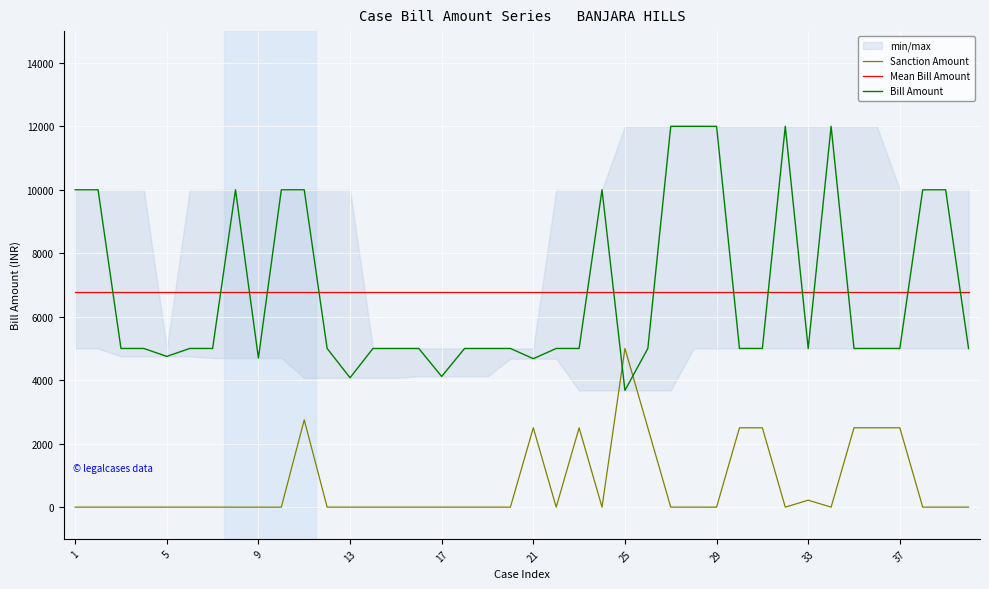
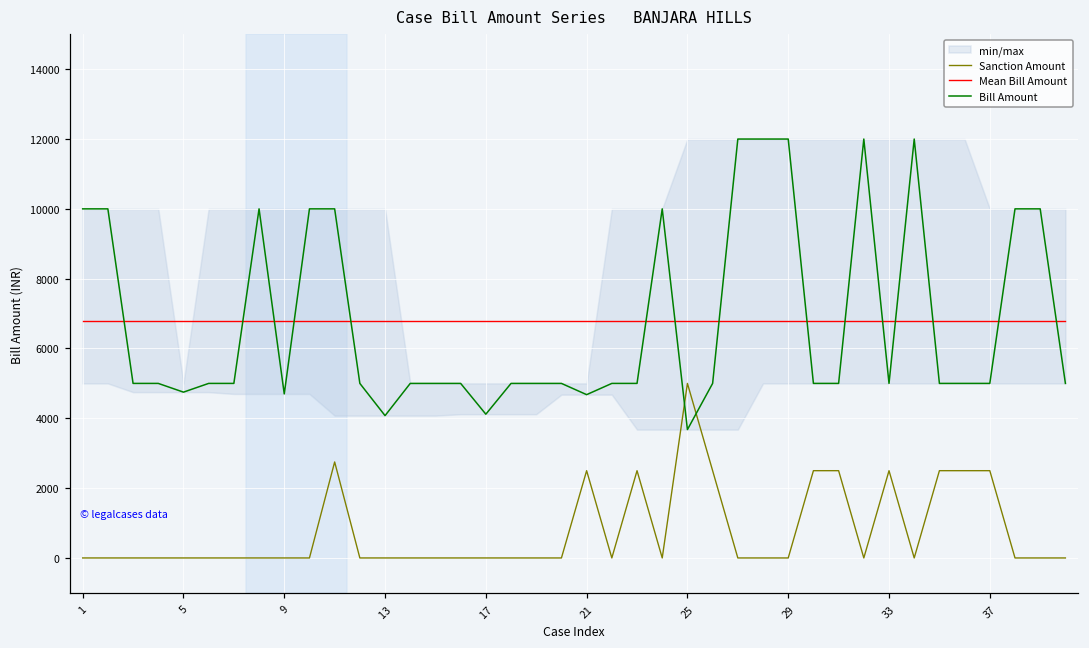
  {
    "Sanction Amount": {
      "1": 0,
      "5": 0,
      "13": 0,
      "17": 0,
      "21": 2500,
      "25": 5000,
      "29": 0,
-     "33": 200,
+     "33": 2500,
      "37": 2500
    },
    "Mean Bill Amount": {
      "1": 6800,
      "5": 6800,
      "13": 6800,
      "17": 6800,
      "21": 6800,
      "25": 6800,
      "29": 6800,
      "33": 6800,
      "37": 6800
    },
    "Bill Amount": {
      "5": 4800,
      "13": 4100,
      "17": 4100,
      "21": 4700,
      "25": 3700,
      "33": 5000,
      "37": 5000
    }
  }
